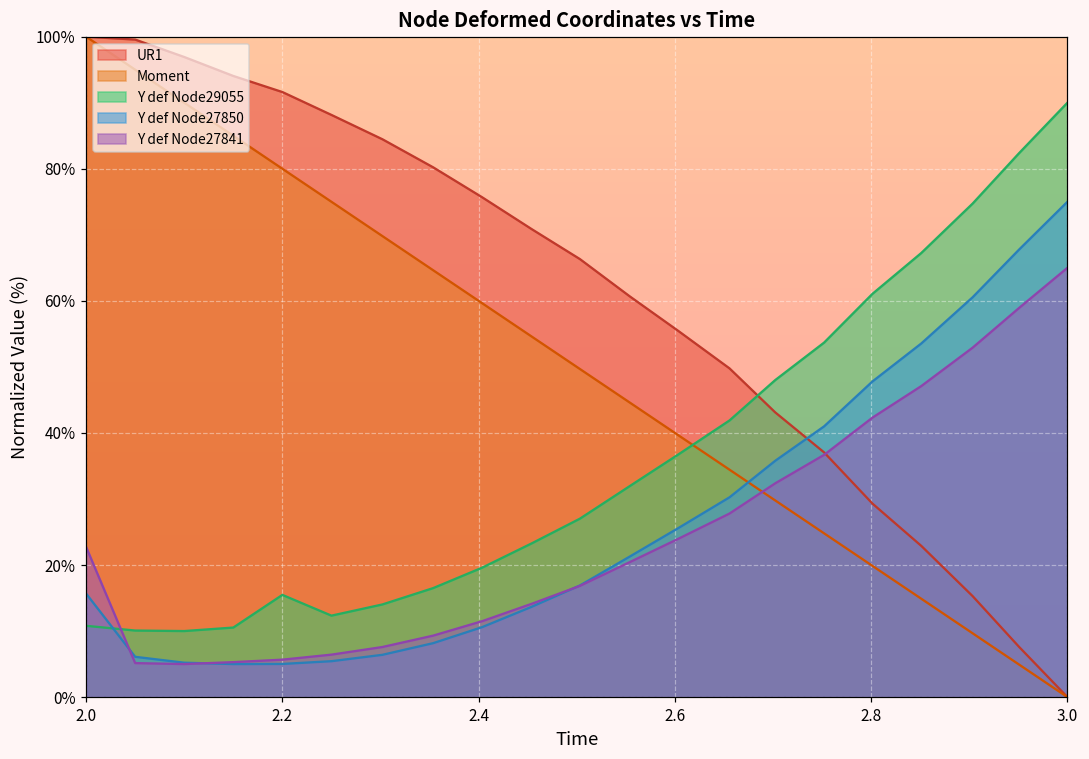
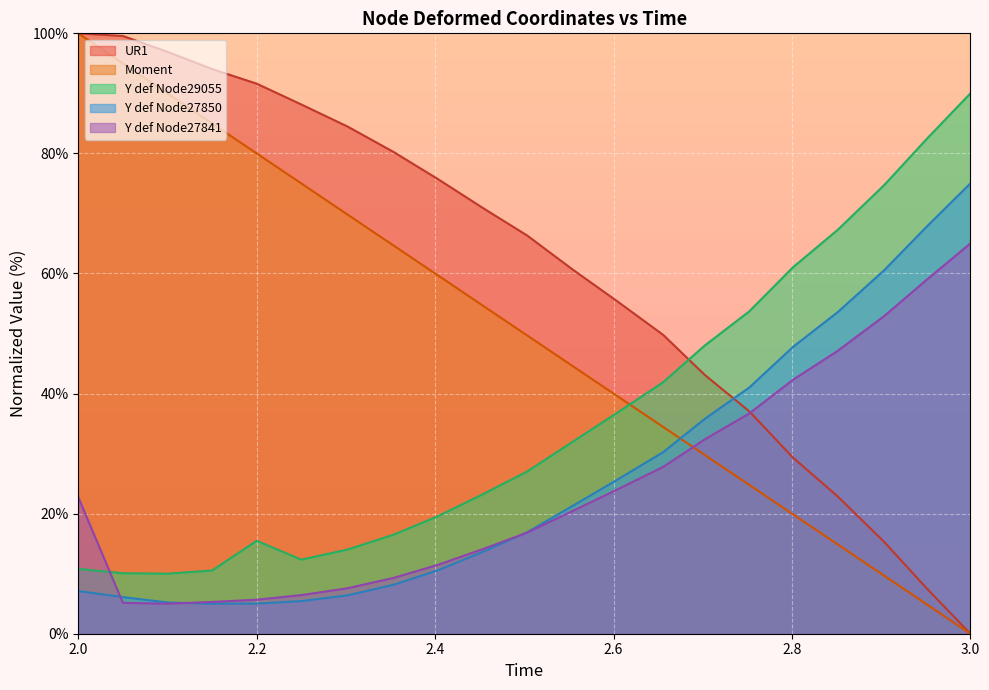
  {
    "Y def Node29055": {
      "2.0": "11%",
      "2.2": "15%",
      "3.0": "90%"
    },
    "Y def Node27850": {
-     "2.0": "16%",
+     "2.0": "7%",
      "2.2": "5%",
      "3.0": "75%"
    },
    "Y def Node27841": {
      "2.0": "23%",
      "2.2": "6%",
      "3.0": "65%"
    }
  }
